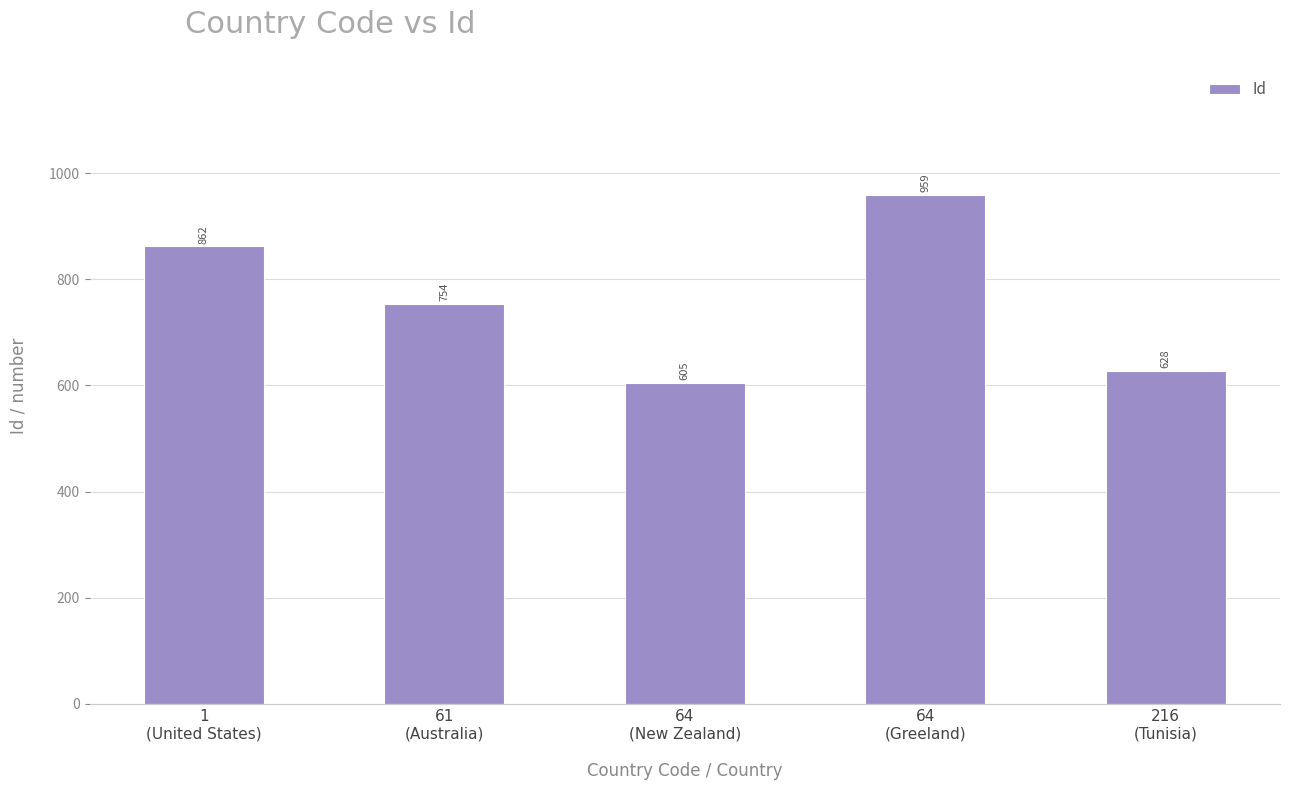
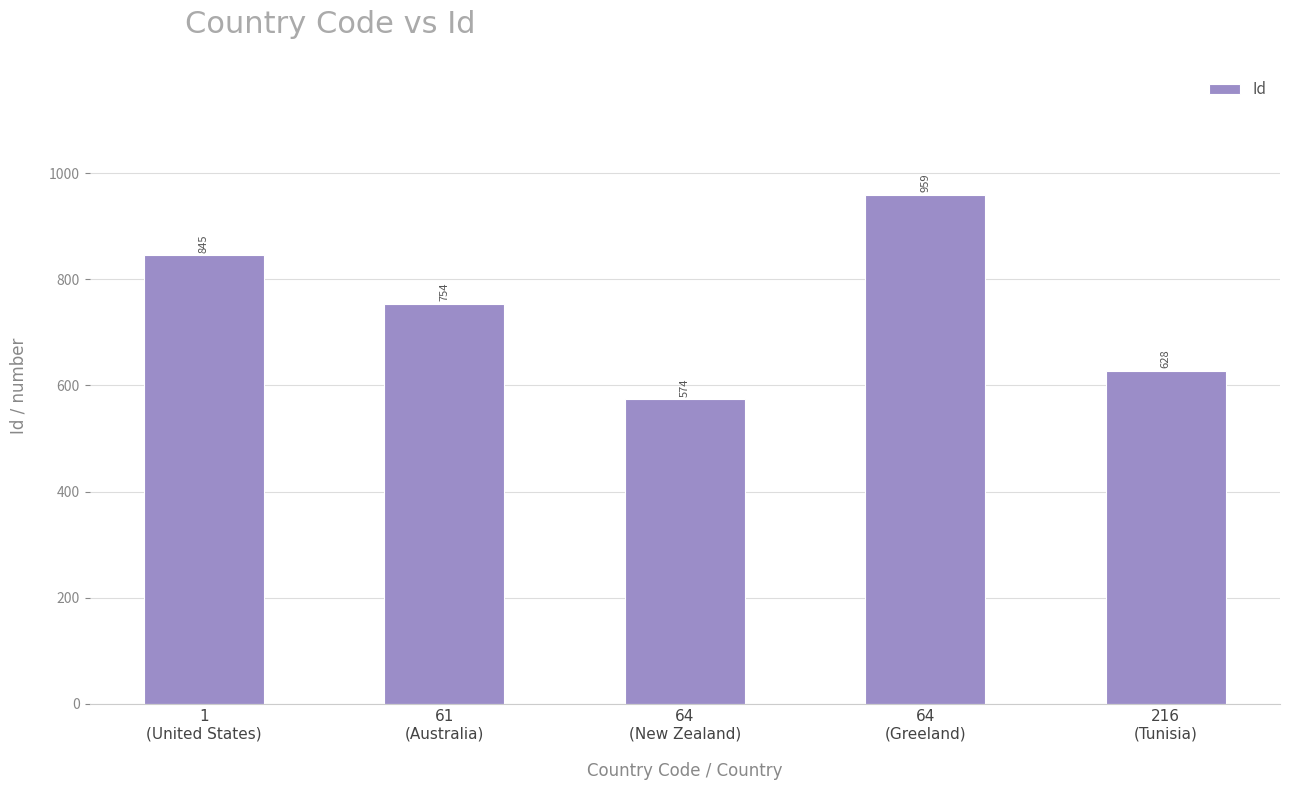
  {
-   "1 (United States)": 862,
+   "1 (United States)": 845,
    "61 (Australia)": 754,
-   "64 (New Zealand)": 605,
+   "64 (New Zealand)": 574,
    "64 (Greeland)": 959,
    "216 (Tunisia)": 628
  }
